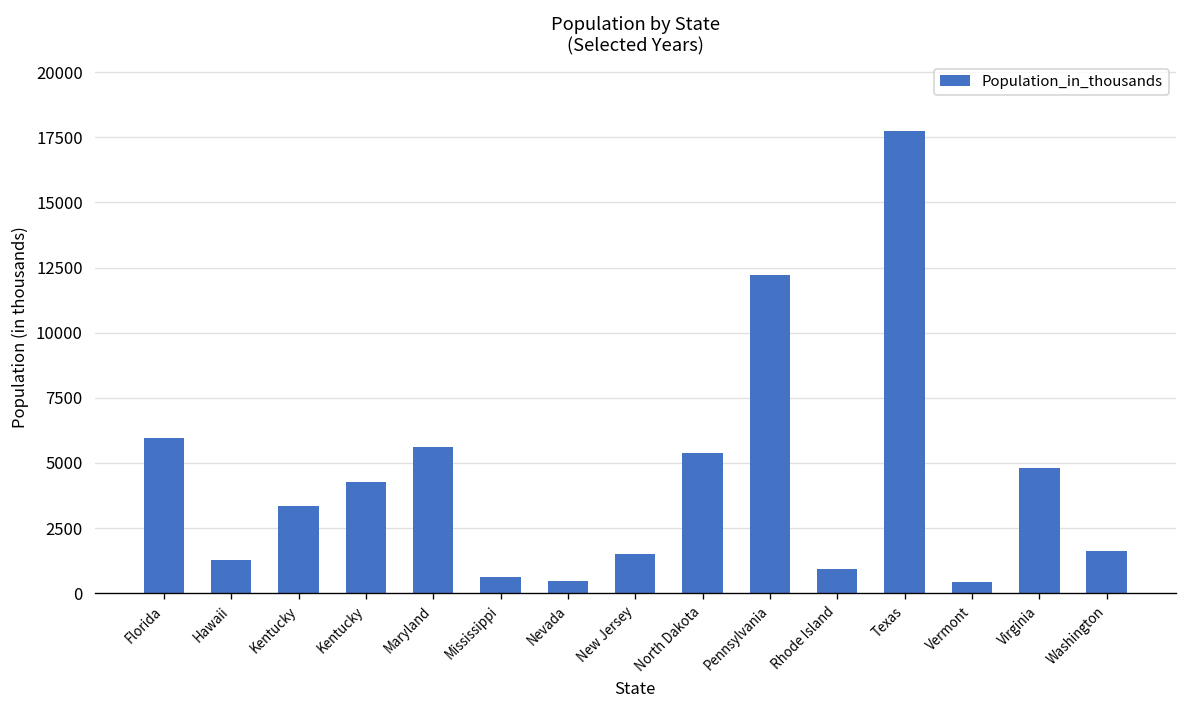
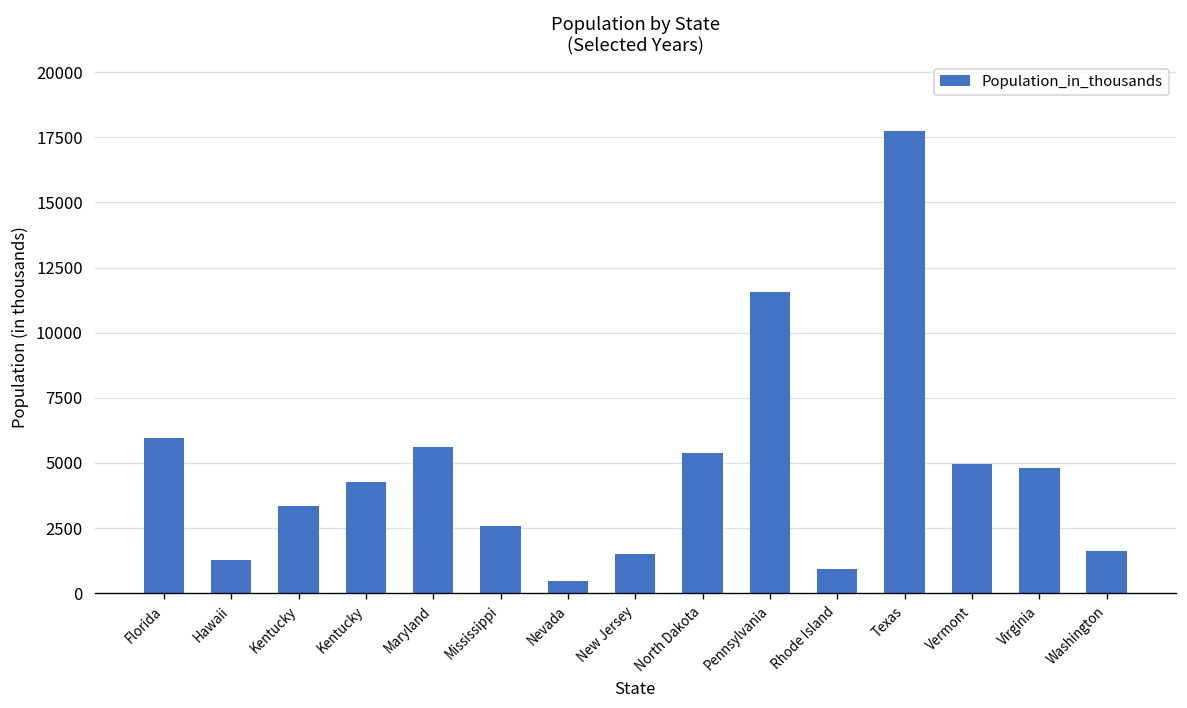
  {
    "Florida": 6000,
    "Hawaii": 1300,
    "Maryland": 5600,
-   "Mississippi": 600,
+   "Mississippi": 2600,
    "Nevada": 500,
    "New Jersey": 1500,
    "North Dakota": 5400,
-   "Pennsylvania": 12200,
+   "Pennsylvania": 11500,
    "Rhode Island": 900,
    "Texas": 17800,
-   "Vermont": 400,
+   "Vermont": 4900,
    "Virginia": 4800,
    "Washington": 1600
  }
